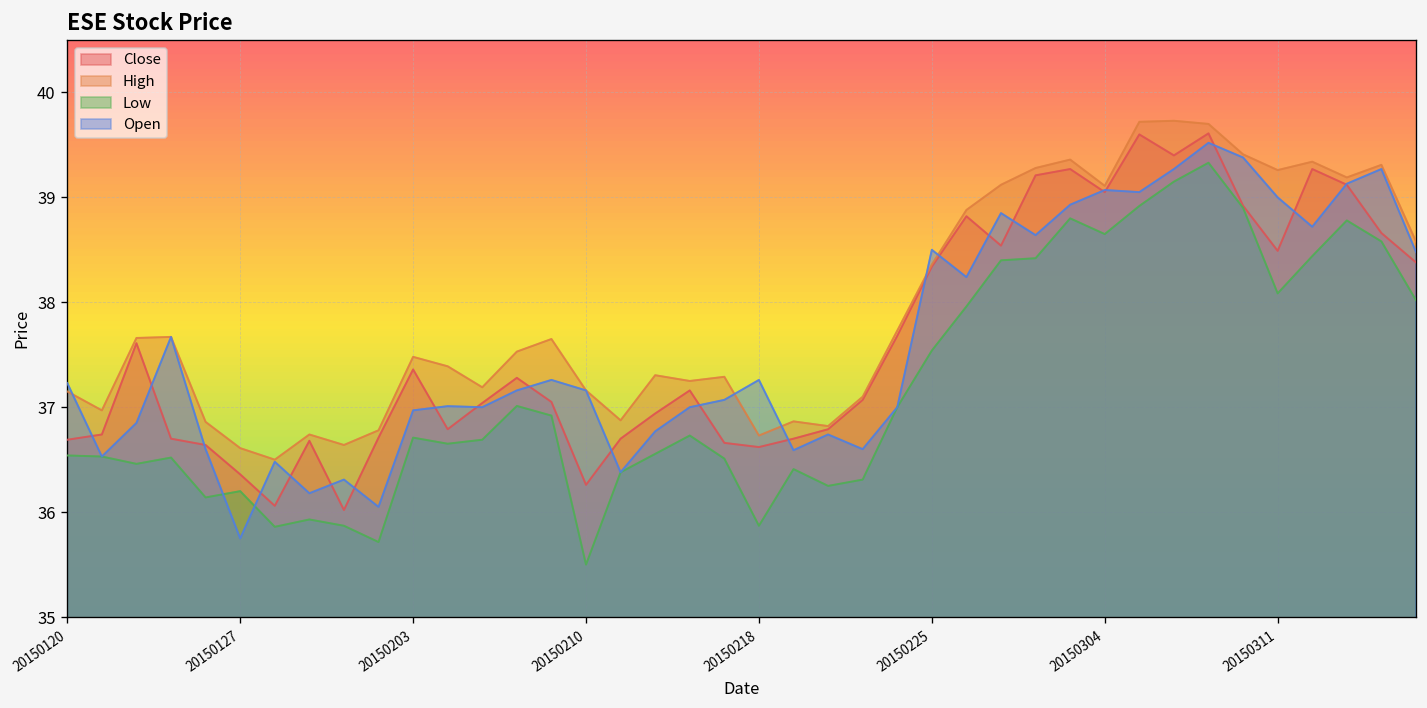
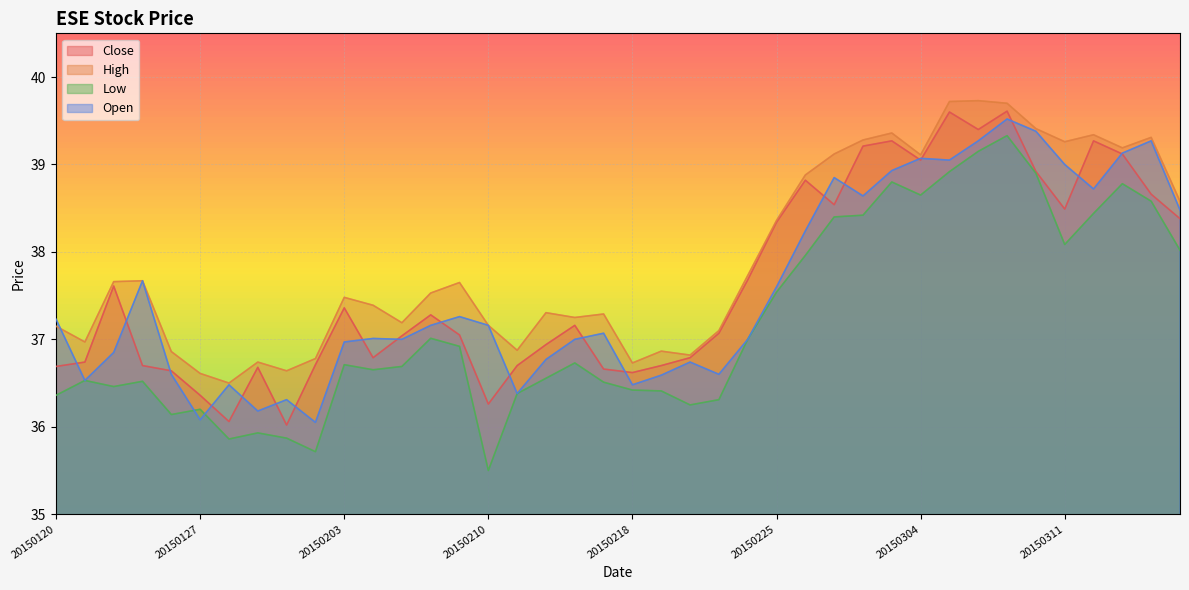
  {
    "Low": {
-     "20150120": 36.5,
+     "20150120": 36.4,
      "20150127": 36.2,
      "20150203": 36.7,
      "20150210": 35.5,
-     "20150218": 35.9,
+     "20150218": 36.4,
      "20150225": 37.5,
      "20150304": 38.7,
      "20150311": 38.1
    },
    "Open": {
      "20150120": 37.2,
-     "20150127": 35.8,
+     "20150127": 36.1,
      "20150203": 37.0,
-     "20150218": 37.3,
-     "20150225": 38.5,
+     "20150218": 36.5,
+     "20150225": 37.6,
      "20150311": 39.0
    }
  }
